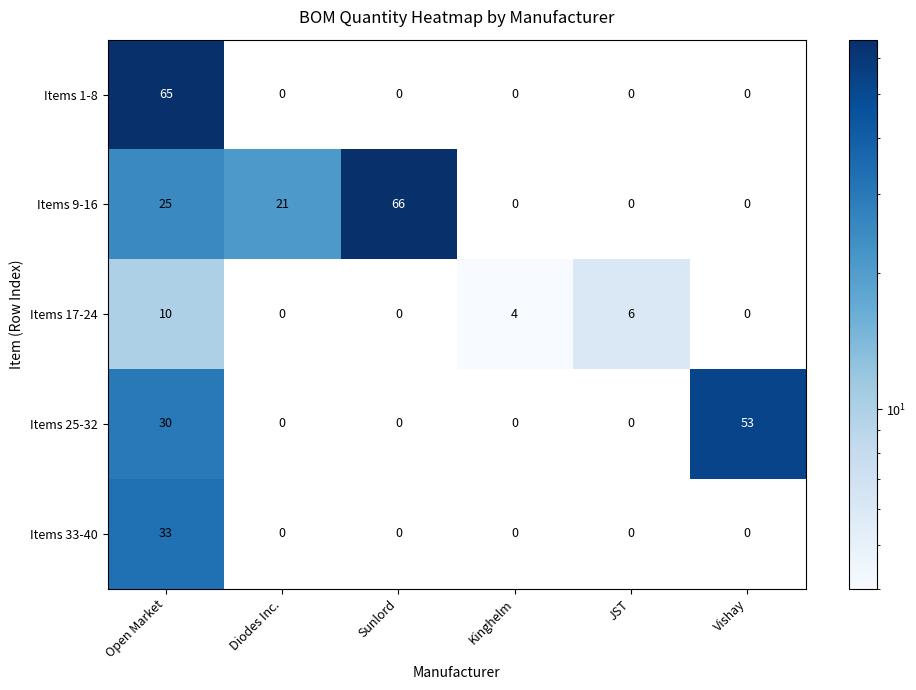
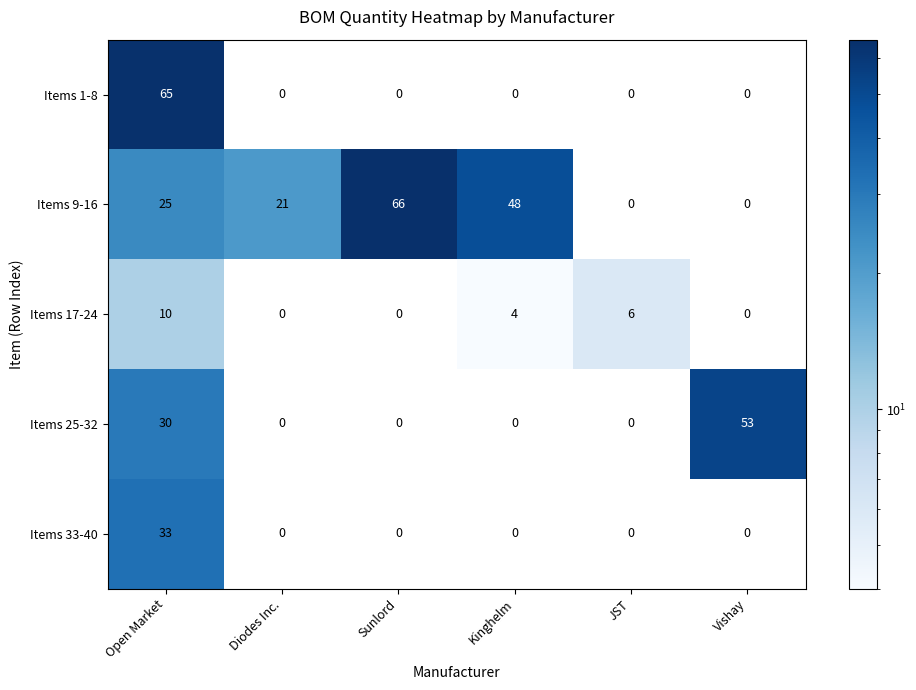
  {
    "Items 1-8": {
      "Open Market": 65,
      "Diodes Inc.": 0,
      "Sunlord": 0,
      "Kinghelm": 0,
      "JST": 0,
      "Vishay": 0
    },
    "Items 9-16": {
      "Open Market": 25,
      "Diodes Inc.": 21,
      "Sunlord": 66,
-     "Kinghelm": 0,
+     "Kinghelm": 48,
      "JST": 0,
      "Vishay": 0
    },
    "Items 17-24": {
      "Open Market": 10,
      "Diodes Inc.": 0,
      "Sunlord": 0,
      "Kinghelm": 4,
      "JST": 6,
      "Vishay": 0
    },
    "Items 25-32": {
      "Open Market": 30,
      "Diodes Inc.": 0,
      "Sunlord": 0,
      "Kinghelm": 0,
      "JST": 0,
      "Vishay": 53
    },
    "Items 33-40": {
      "Open Market": 33,
      "Diodes Inc.": 0,
      "Sunlord": 0,
      "Kinghelm": 0,
      "JST": 0,
      "Vishay": 0
    }
  }
